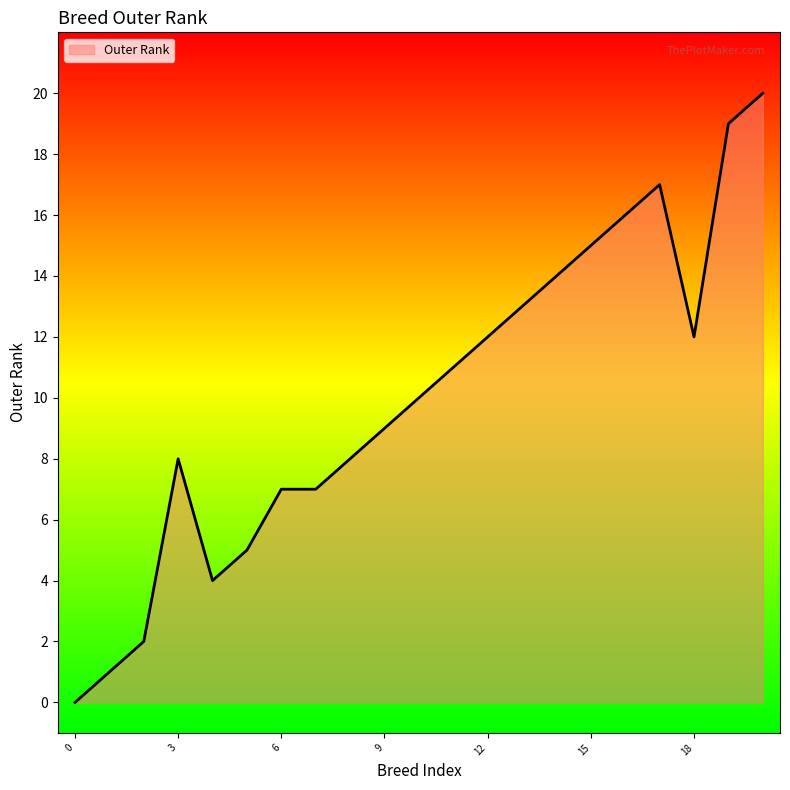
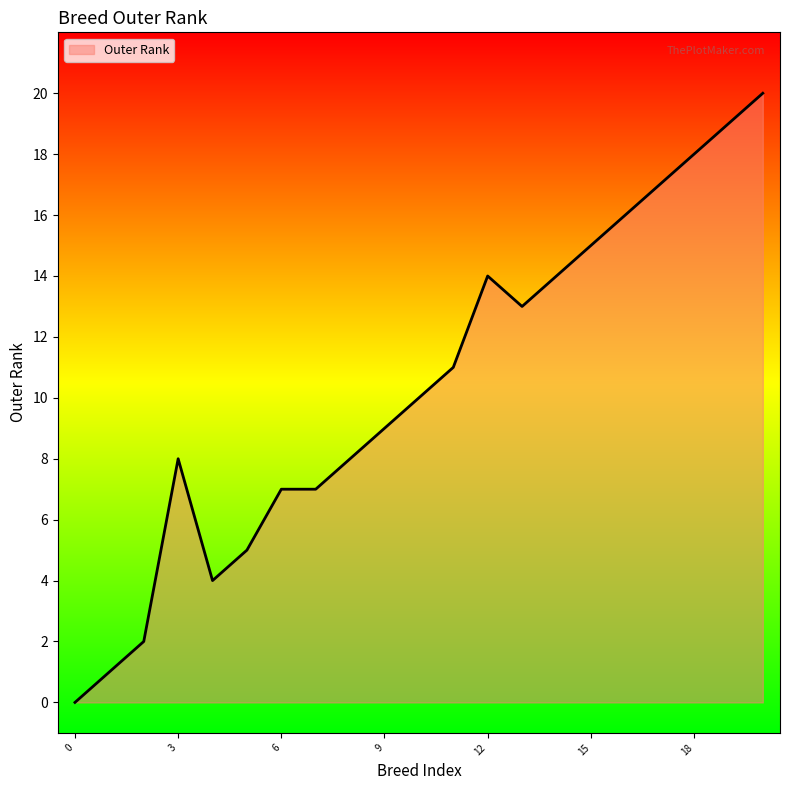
  {
    "0": 0,
    "3": 8,
    "6": 7,
    "9": 9,
-   "12": 12,
+   "12": 14,
    "15": 15,
-   "18": 12
+   "18": 18
  }
